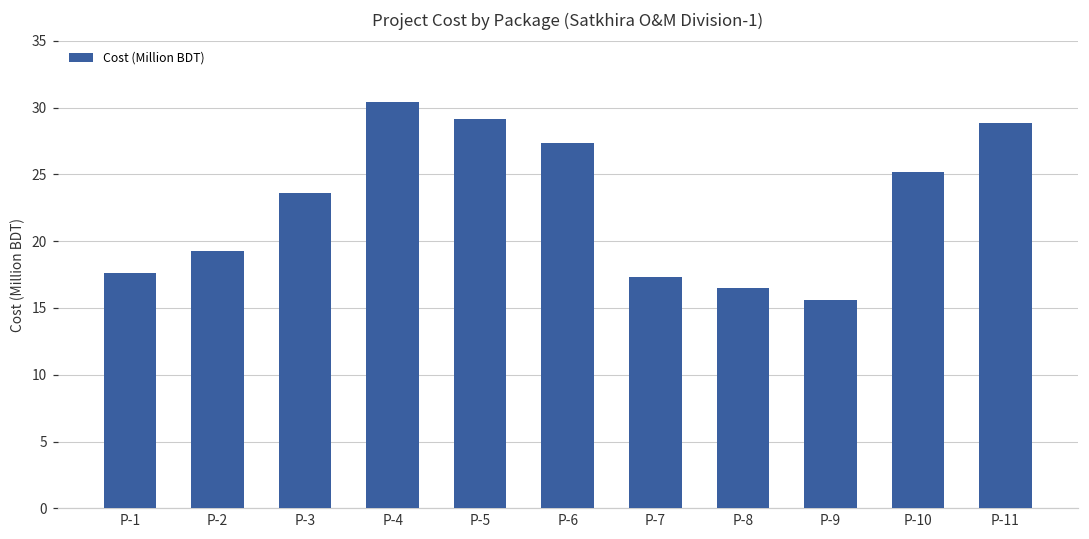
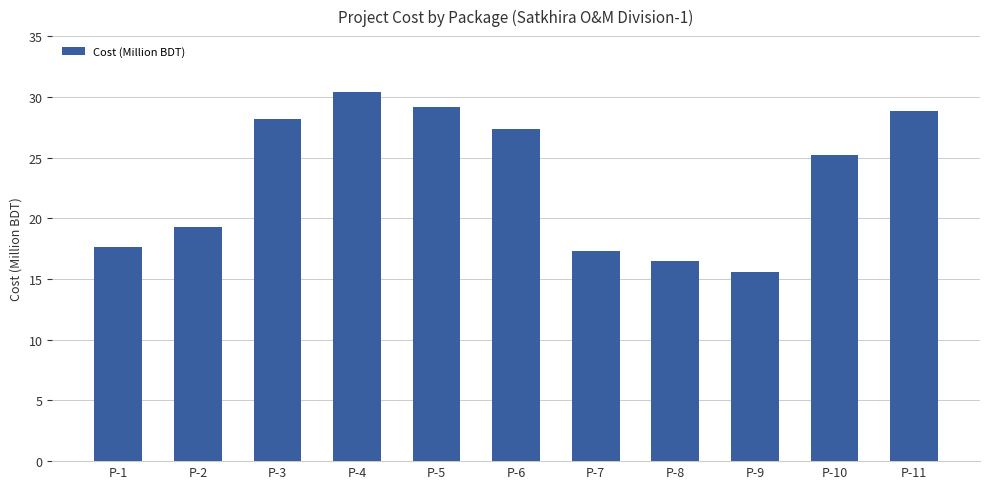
  {
    "P-1": 17.6,
    "P-2": 19.3,
-   "P-3": 23.6,
+   "P-3": 28.2,
    "P-4": 30.4,
    "P-5": 29.2,
    "P-6": 27.3,
    "P-7": 17.3,
    "P-8": 16.5,
    "P-9": 15.6,
    "P-10": 25.2,
    "P-11": 28.9
  }
